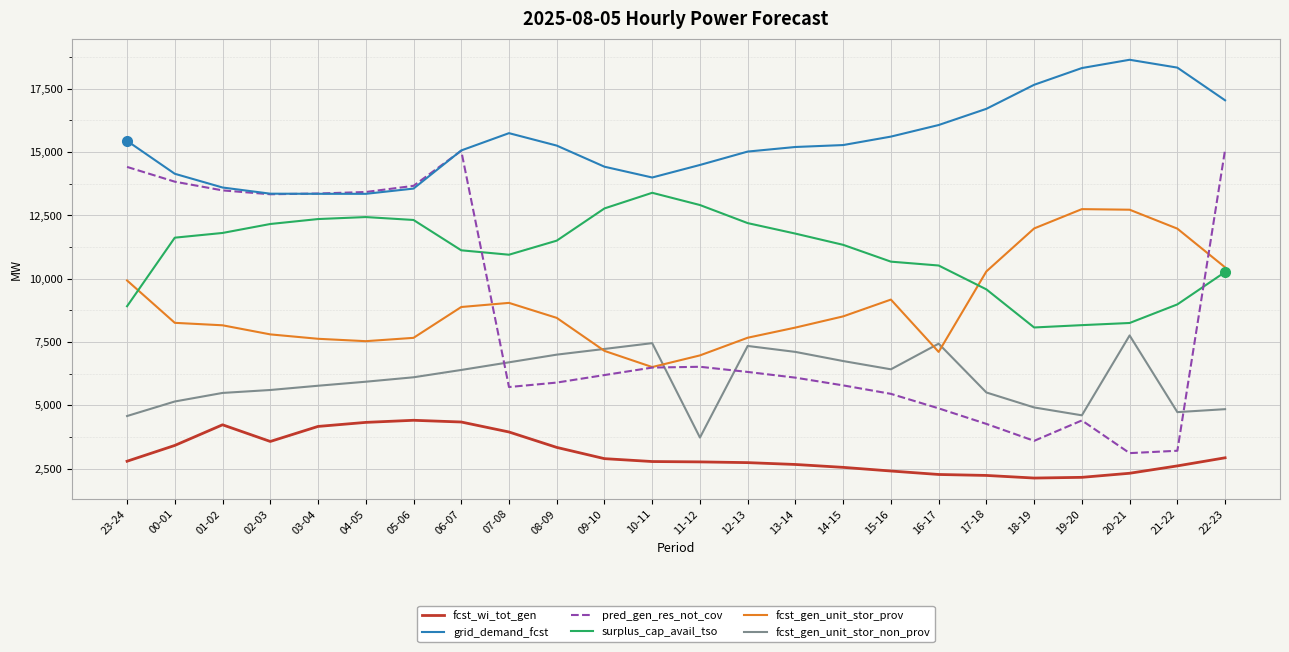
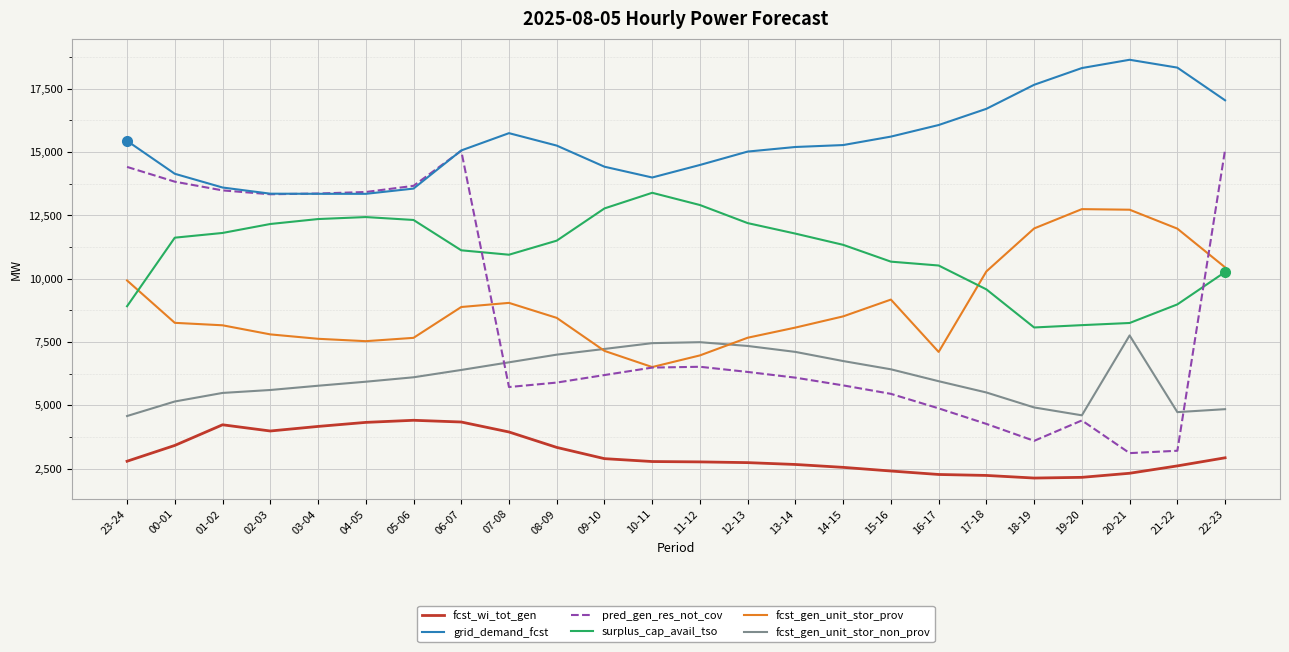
  {
    "fcst_wi_tot_gen": {
      "23-24": "2,800",
      "00-01": "3,400",
      "01-02": "4,200",
-     "02-03": "3,600",
+     "02-03": "4,000",
      "03-04": "4,200",
      "04-05": "4,300",
      "05-06": "4,400",
      "06-07": "4,300",
      "07-08": "3,900",
      "08-09": "3,300",
      "09-10": "2,900",
      "10-11": "2,800",
      "11-12": "2,800",
      "12-13": "2,700",
      "13-14": "2,700",
      "14-15": "2,600",
      "15-16": "2,400",
      "16-17": "2,300",
      "17-18": "2,200",
      "18-19": "2,100",
      "19-20": "2,200",
      "20-21": "2,300",
      "21-22": "2,600",
      "22-23": "2,900"
    },
    "pred_gen_res_not_cov": {
      "23-24": "14,400",
      "00-01": "13,800",
      "01-02": "13,500",
      "05-06": "13,700",
      "07-08": "5,700",
      "08-09": "5,900",
      "09-10": "6,200",
      "11-12": "6,500",
      "12-13": "6,300",
      "13-14": "6,100",
      "14-15": "5,800",
      "15-16": "5,500",
      "16-17": "4,900",
      "17-18": "4,300",
      "18-19": "3,600",
      "19-20": "4,400",
      "20-21": "3,100",
      "21-22": "3,200",
      "22-23": "15,100"
    },
    "fcst_gen_unit_stor_prov": {
      "23-24": "9,900",
      "00-01": "8,300",
      "01-02": "8,200",
      "02-03": "7,800",
      "03-04": "7,600",
      "04-05": "7,500",
      "05-06": "7,700",
      "06-07": "8,900",
      "07-08": "9,000",
      "08-09": "8,500",
      "11-12": "7,000",
      "12-13": "7,700",
      "13-14": "8,100",
      "14-15": "8,500",
      "15-16": "9,200",
      "16-17": "7,100",
      "17-18": "10,300",
      "18-19": "12,000",
      "19-20": "12,700",
      "20-21": "12,700",
      "21-22": "12,000",
      "22-23": "10,500"
    },
    "fcst_gen_unit_stor_non_prov": {
      "23-24": "4,600",
      "00-01": "5,200",
      "01-02": "5,500",
      "02-03": "5,600",
      "03-04": "5,800",
      "04-05": "5,900",
      "05-06": "6,100",
      "06-07": "6,400",
      "07-08": "6,700",
      "08-09": "7,000",
      "10-11": "7,500",
-     "11-12": "3,700",
+     "11-12": "7,500",
      "12-13": "7,300",
      "13-14": "7,100",
      "14-15": "6,800",
      "15-16": "6,400",
-     "16-17": "7,400",
+     "16-17": "6,000",
      "17-18": "5,500",
      "18-19": "4,900",
      "19-20": "4,600",
      "20-21": "7,800",
      "21-22": "4,700",
      "22-23": "4,900"
    }
  }
